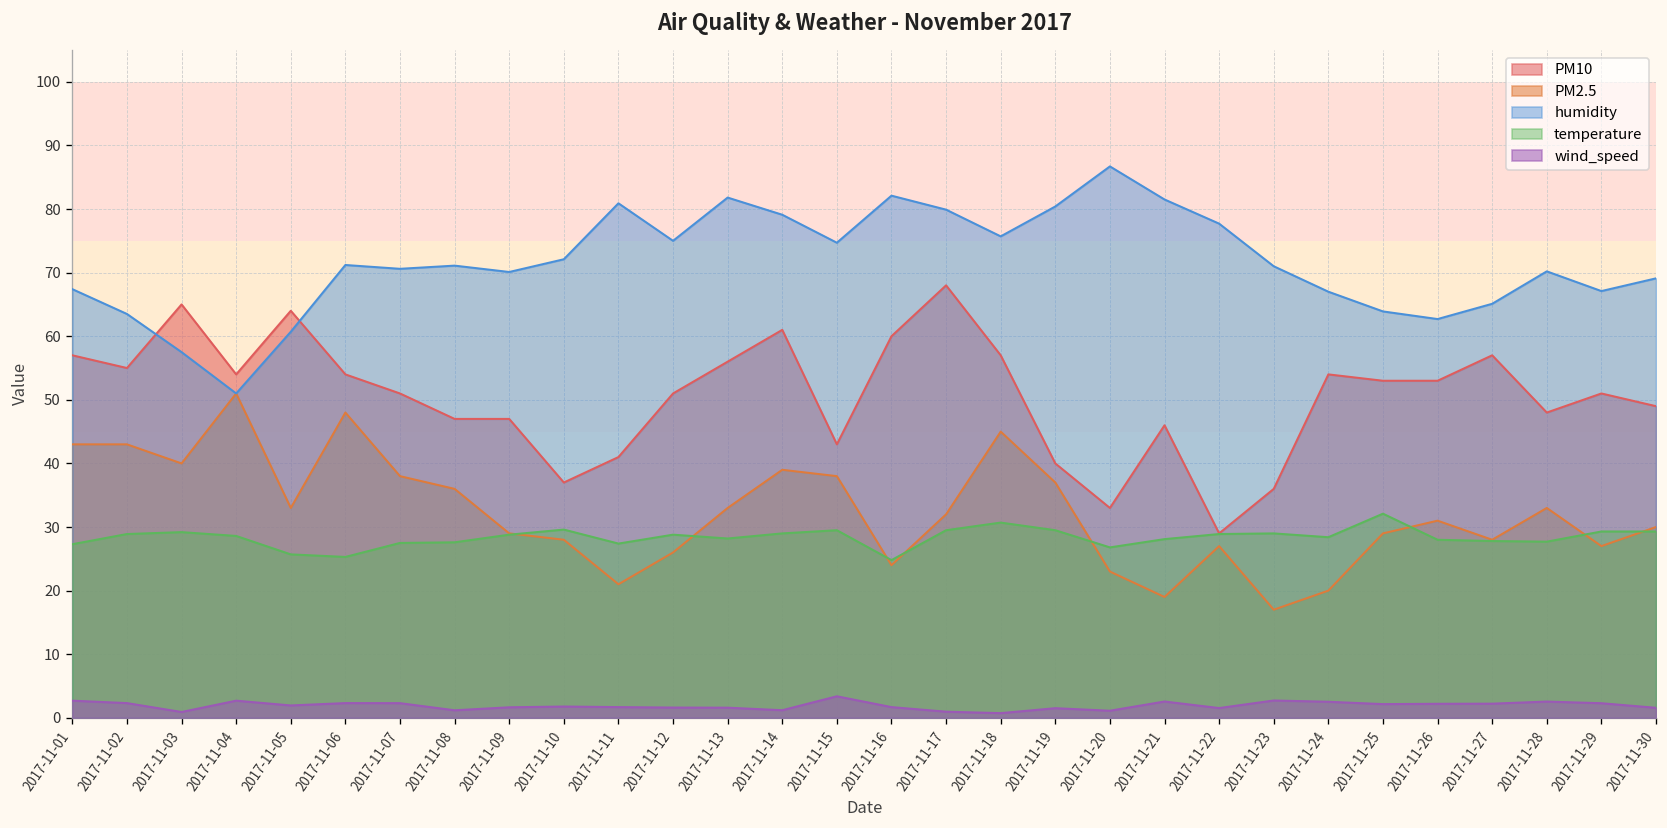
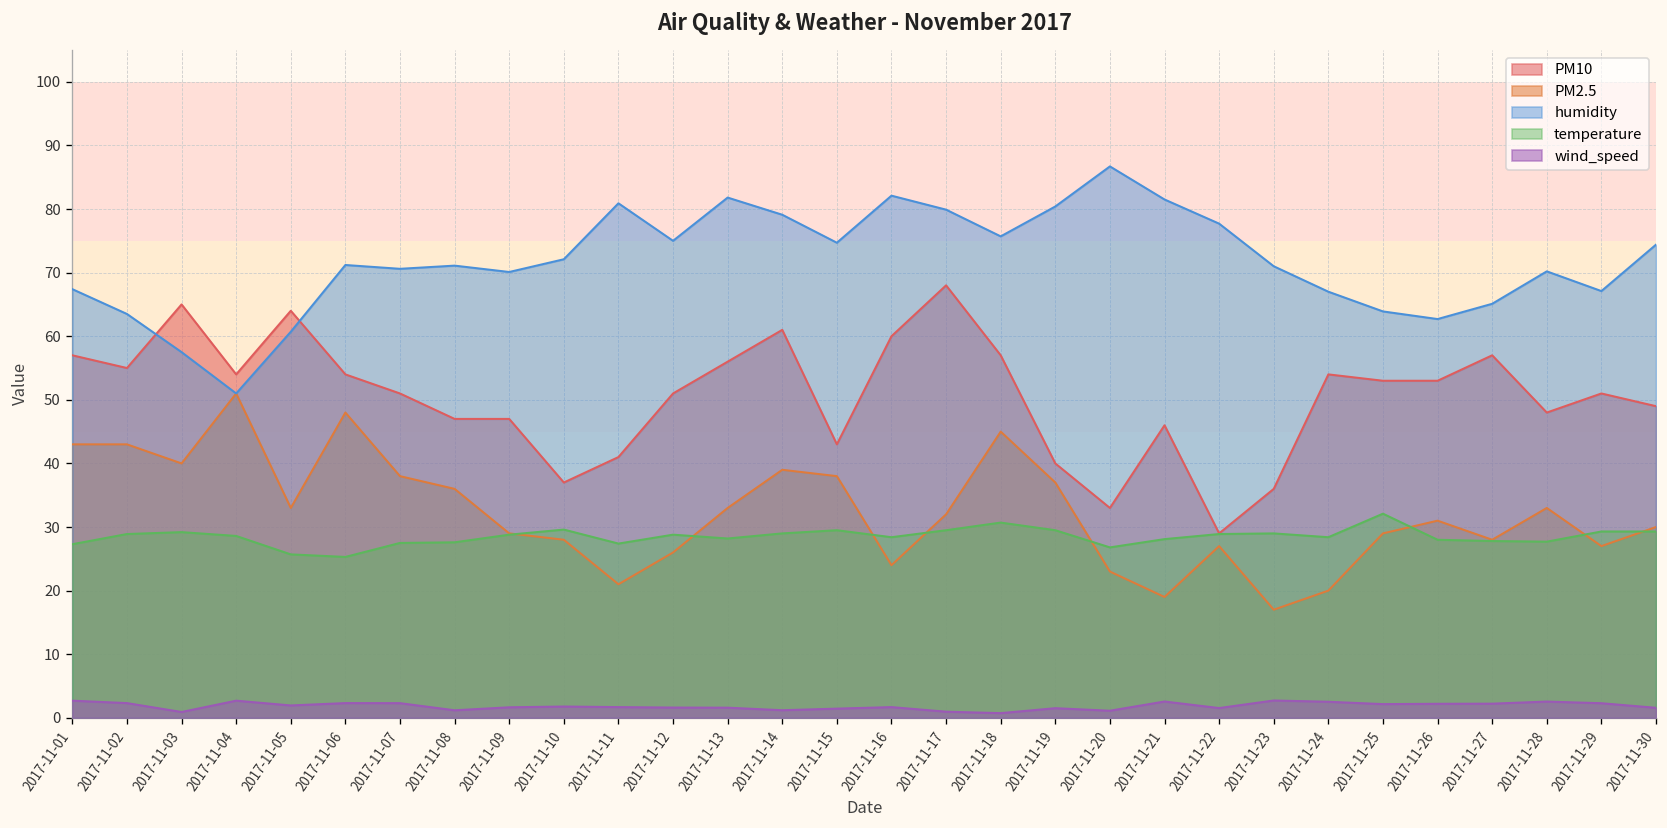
  {
    "humidity": {
      "2017-11-01": 67,
      "2017-11-02": 64,
      "2017-11-03": 58,
      "2017-11-05": 61,
      "2017-11-06": 71,
      "2017-11-07": 71,
      "2017-11-08": 71,
      "2017-11-09": 70,
      "2017-11-10": 72,
      "2017-11-11": 81,
      "2017-11-12": 75,
      "2017-11-13": 82,
      "2017-11-14": 79,
      "2017-11-15": 75,
      "2017-11-16": 82,
      "2017-11-17": 80,
      "2017-11-18": 76,
      "2017-11-19": 80,
      "2017-11-20": 87,
      "2017-11-21": 82,
      "2017-11-22": 78,
      "2017-11-23": 71,
      "2017-11-24": 67,
      "2017-11-25": 64,
      "2017-11-26": 63,
      "2017-11-27": 65,
      "2017-11-28": 70,
      "2017-11-29": 67,
-     "2017-11-30": 69
+     "2017-11-30": 74
    },
    "temperature": {
      "2017-11-01": 27,
      "2017-11-02": 29,
      "2017-11-03": 29,
      "2017-11-04": 29,
      "2017-11-05": 26,
      "2017-11-06": 25,
      "2017-11-07": 28,
      "2017-11-08": 28,
      "2017-11-10": 30,
      "2017-11-11": 27,
      "2017-11-12": 29,
      "2017-11-13": 28,
      "2017-11-14": 29,
      "2017-11-15": 30,
-     "2017-11-16": 25,
+     "2017-11-16": 28,
      "2017-11-17": 30,
      "2017-11-18": 31,
      "2017-11-19": 30,
      "2017-11-20": 27,
      "2017-11-21": 28,
      "2017-11-23": 29,
      "2017-11-24": 28,
      "2017-11-25": 32,
      "2017-11-26": 28,
      "2017-11-28": 28,
      "2017-11-29": 29,
      "2017-11-30": 29
    },
    "wind_speed": {
      "2017-11-01": 3,
      "2017-11-02": 2,
      "2017-11-03": 1,
      "2017-11-04": 3,
      "2017-11-05": 2,
      "2017-11-06": 2,
      "2017-11-07": 2,
      "2017-11-08": 1,
      "2017-11-09": 2,
      "2017-11-10": 2,
      "2017-11-11": 2,
      "2017-11-12": 2,
      "2017-11-13": 2,
      "2017-11-14": 1,
-     "2017-11-15": 3,
+     "2017-11-15": 1,
      "2017-11-16": 2,
      "2017-11-17": 1,
      "2017-11-18": 1,
      "2017-11-19": 2,
      "2017-11-20": 1,
      "2017-11-21": 3,
      "2017-11-22": 2,
      "2017-11-23": 3,
      "2017-11-24": 3,
      "2017-11-25": 2,
      "2017-11-26": 2,
      "2017-11-27": 2,
      "2017-11-28": 3,
      "2017-11-29": 2,
      "2017-11-30": 2
    }
  }
